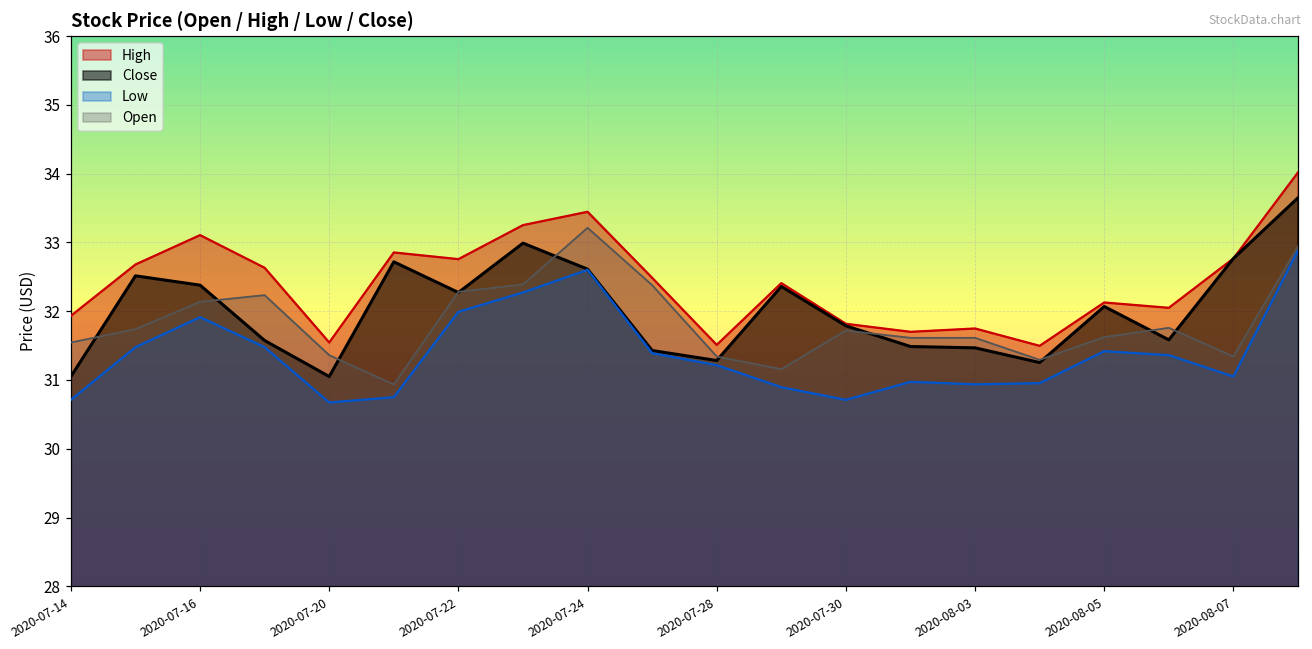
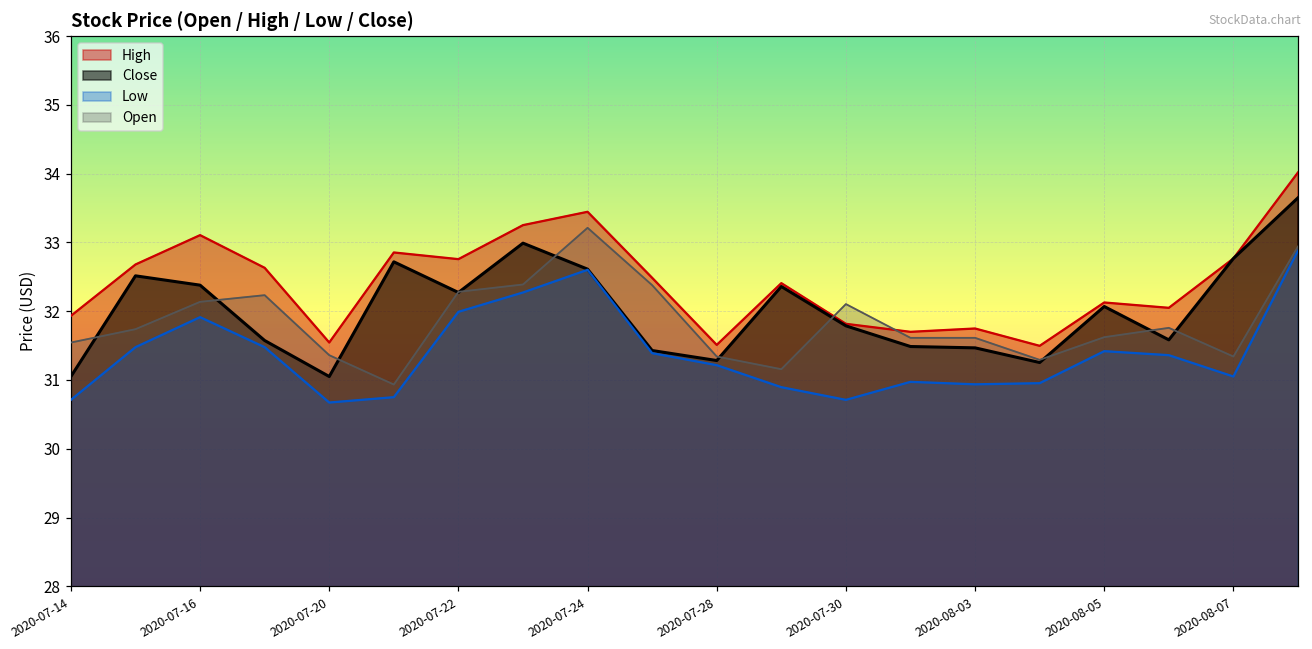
  {
    "High": {
      "2020-07-14": 31.9,
      "2020-07-16": 33.1,
      "2020-07-20": 31.5,
      "2020-07-22": 32.8,
      "2020-07-24": 33.4,
      "2020-07-28": 31.5,
      "2020-08-03": 31.7,
      "2020-08-05": 32.1
    },
    "Close": {
      "2020-07-14": 31.1,
      "2020-07-16": 32.4,
      "2020-07-20": 31.1,
      "2020-07-28": 31.3,
      "2020-08-03": 31.5,
      "2020-08-05": 32.1
    },
    "Low": {
      "2020-07-14": 30.7,
      "2020-07-16": 31.9,
      "2020-07-20": 30.7,
      "2020-07-22": 32.0,
      "2020-07-28": 31.2,
      "2020-07-30": 30.7,
      "2020-08-03": 30.9,
      "2020-08-05": 31.4,
      "2020-08-07": 31.1
    },
    "Open": {
      "2020-07-14": 31.5,
      "2020-07-16": 32.1,
      "2020-07-20": 31.4,
      "2020-07-24": 33.2,
      "2020-07-28": 31.3,
-     "2020-07-30": 31.7,
+     "2020-07-30": 32.1,
      "2020-08-03": 31.6,
      "2020-08-05": 31.6,
      "2020-08-07": 31.3
    }
  }
